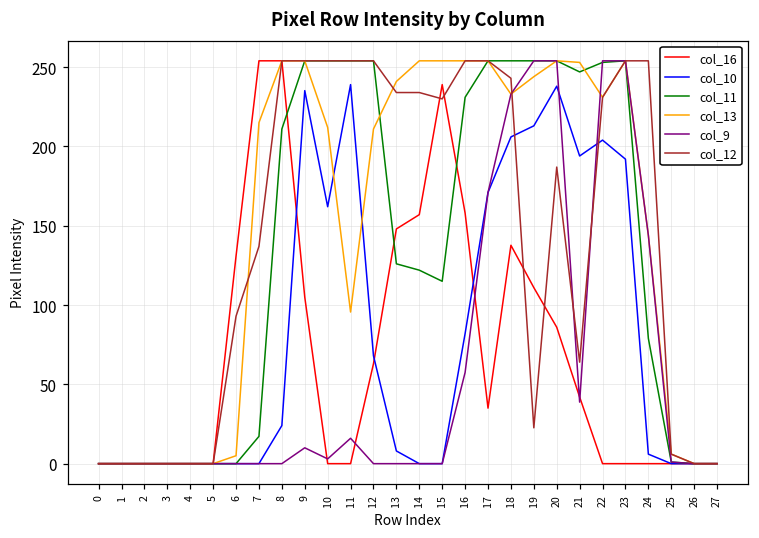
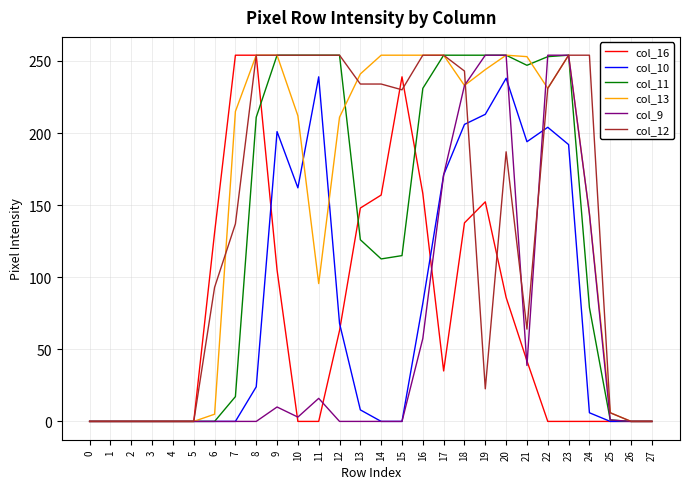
  {
    "col_16": {
      "6": 131,
      "7": 254,
      "9": 105,
      "10": 0,
      "11": 0,
      "12": 63,
      "13": 148,
      "14": 157,
      "15": 239,
      "16": 158,
      "17": 35,
      "18": 138,
-     "19": 111,
+     "19": 152,
      "20": 86,
      "21": 42,
      "22": 0,
      "23": 0,
      "24": 0
    },
    "col_10": {
      "8": 24,
-     "9": 235,
+     "9": 201,
      "10": 162,
      "11": 239,
      "12": 68,
      "13": 8,
      "16": 82,
      "18": 206,
      "19": 213,
      "20": 238,
      "21": 194,
      "22": 204,
      "23": 192,
      "24": 6
    },
    "col_11": {
      "7": 17,
      "8": 211,
      "13": 126,
-     "14": 122,
+     "14": 113,
      "15": 115,
      "16": 231,
      "18": 254,
      "21": 247,
      "24": 79
    },
    "col_13": {
      "6": 5,
      "7": 215,
      "10": 212,
      "11": 96,
      "12": 211,
      "13": 241,
      "14": 254,
      "15": 254,
      "19": 244,
      "21": 253
    },
    "col_9": {
      "8": 0,
      "9": 10,
      "10": 3,
      "11": 16,
      "12": 0,
      "13": 0,
      "16": 58,
      "21": 39
    },
    "col_12": {
      "6": 93,
      "7": 137,
      "13": 234,
      "14": 234,
      "15": 230,
      "18": 243,
      "19": 23,
      "20": 187,
      "21": 64,
      "24": 254
    }
  }
